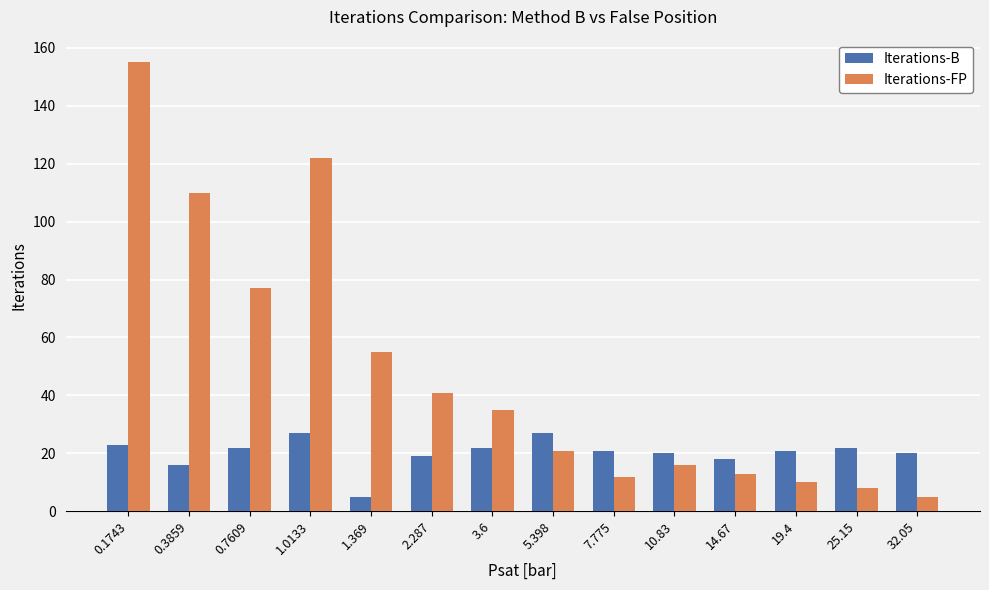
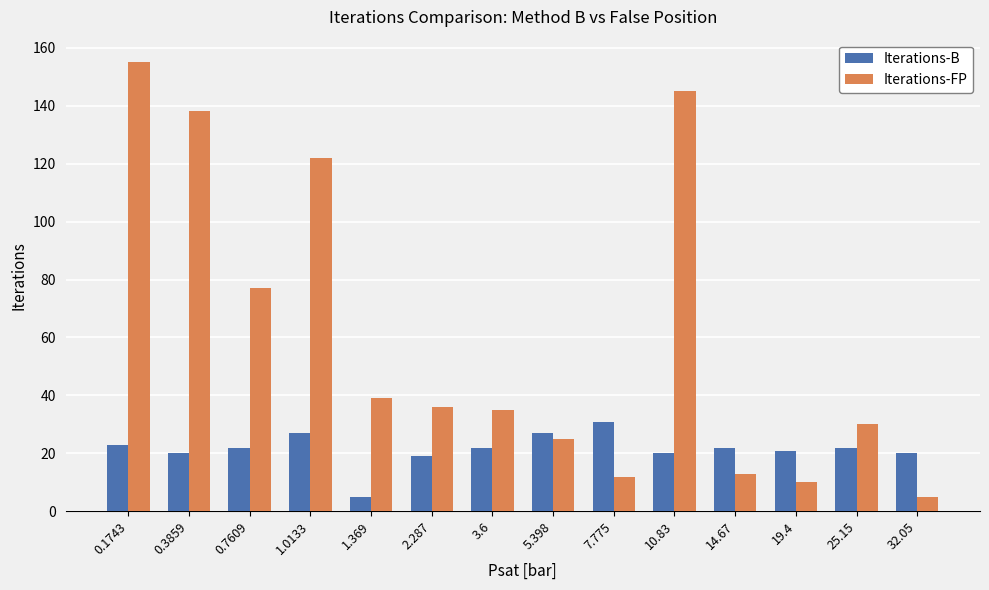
  {
    "Iterations-B": {
      "0.1743": 23,
-     "0.3859": 16,
+     "0.3859": 20,
      "0.7609": 22,
      "1.0133": 27,
      "1.369": 5,
      "2.287": 19,
      "3.6": 22,
      "5.398": 27,
-     "7.775": 21,
+     "7.775": 31,
      "10.83": 20,
-     "14.67": 18,
+     "14.67": 22,
      "19.4": 21,
      "25.15": 22,
      "32.05": 20
    },
    "Iterations-FP": {
      "0.1743": 155,
-     "0.3859": 110,
+     "0.3859": 138,
      "0.7609": 77,
      "1.0133": 122,
-     "1.369": 55,
-     "2.287": 41,
+     "1.369": 39,
+     "2.287": 36,
      "3.6": 35,
-     "5.398": 21,
+     "5.398": 25,
      "7.775": 12,
-     "10.83": 16,
+     "10.83": 145,
      "14.67": 13,
      "19.4": 10,
-     "25.15": 8,
+     "25.15": 30,
      "32.05": 5
    }
  }
